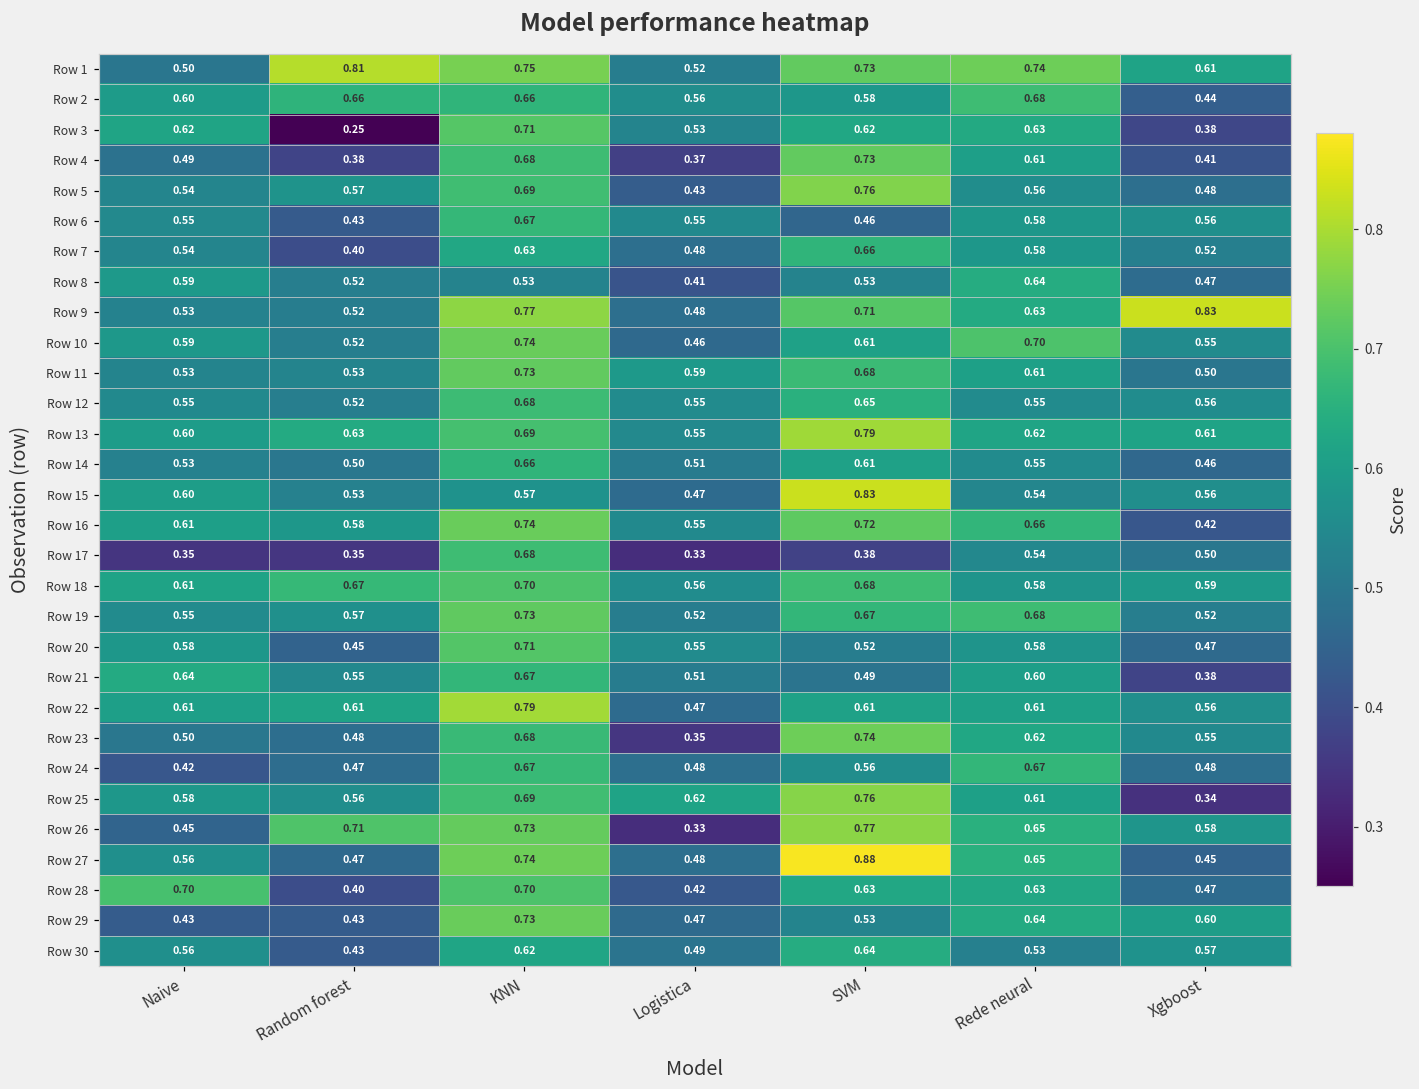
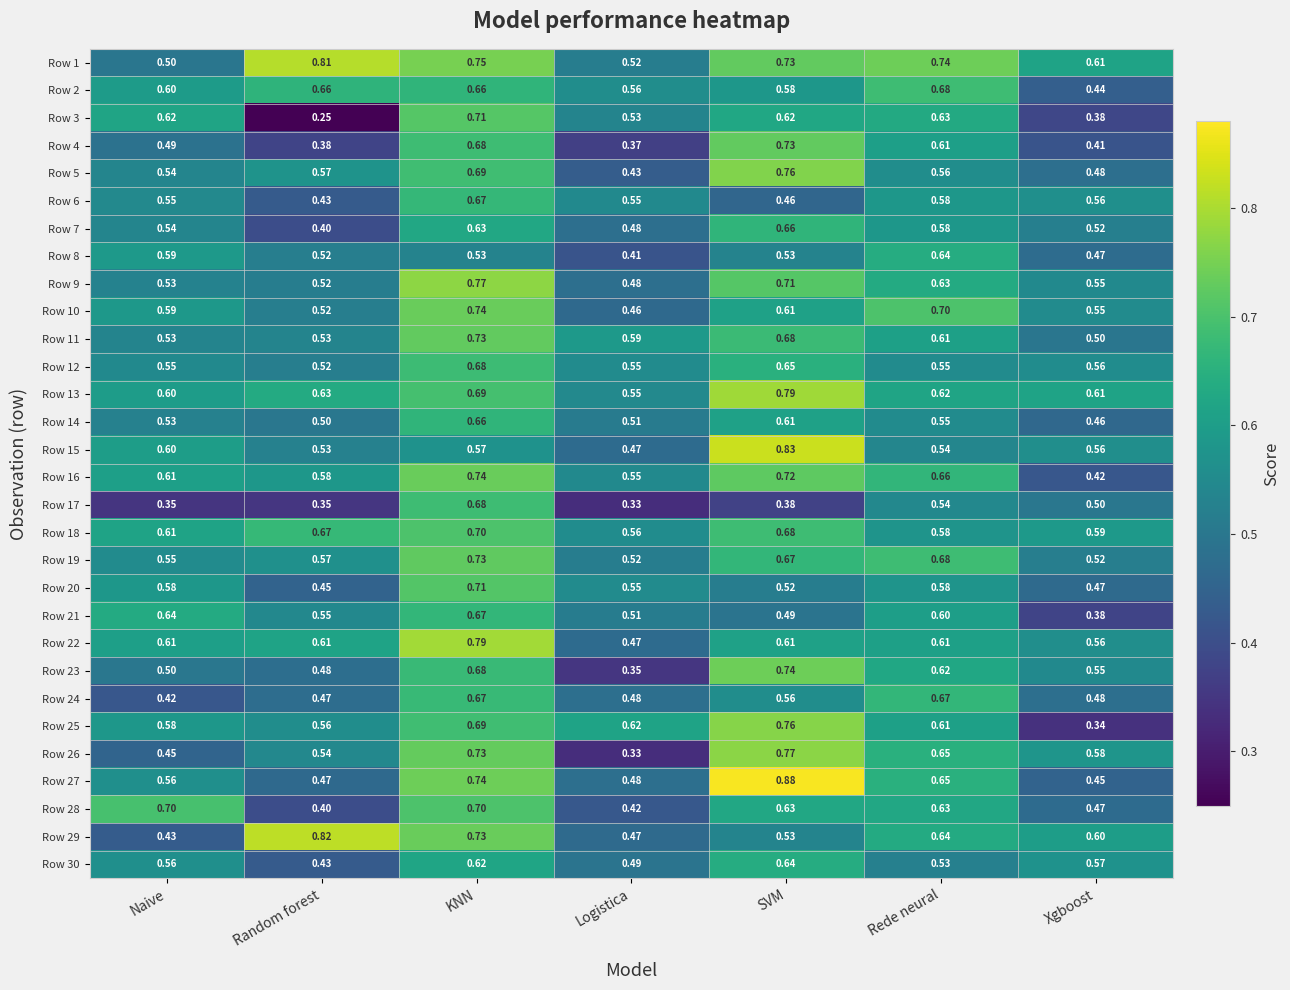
  {
    "Row 9": {
      "Naive": 0.53,
      "Random forest": 0.52,
      "KNN": 0.77,
      "Logistica": 0.48,
      "SVM": 0.71,
      "Rede neural": 0.63,
-     "Xgboost": 0.83
+     "Xgboost": 0.55
    },
    "Row 26": {
      "Naive": 0.45,
-     "Random forest": 0.71,
+     "Random forest": 0.54,
      "KNN": 0.73,
      "Logistica": 0.33,
      "SVM": 0.77,
      "Rede neural": 0.65,
      "Xgboost": 0.58
    },
    "Row 29": {
      "Naive": 0.43,
-     "Random forest": 0.43,
+     "Random forest": 0.82,
      "KNN": 0.73,
      "Logistica": 0.47,
      "SVM": 0.53,
      "Rede neural": 0.64,
      "Xgboost": 0.60
    }
  }
